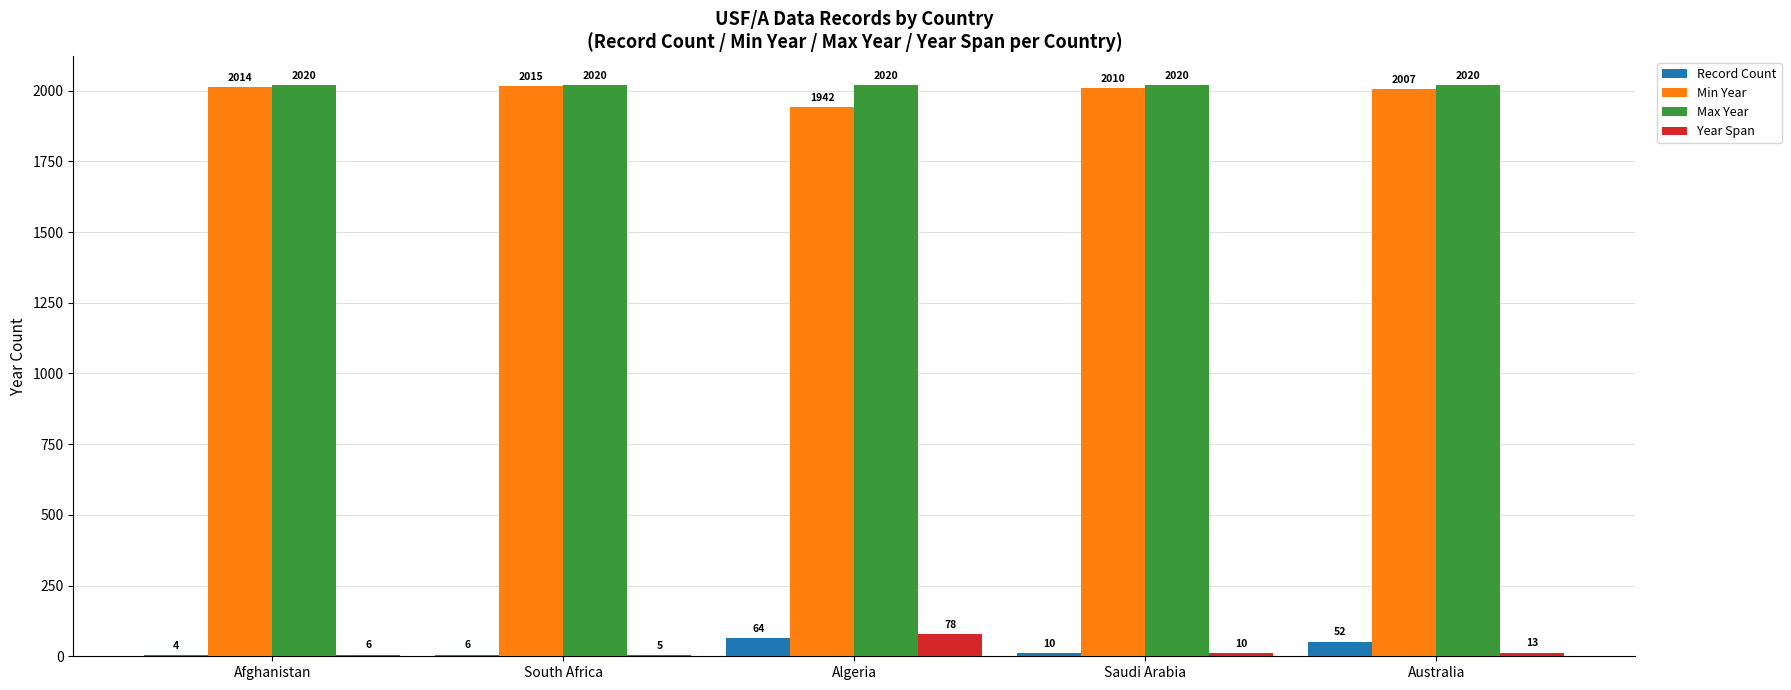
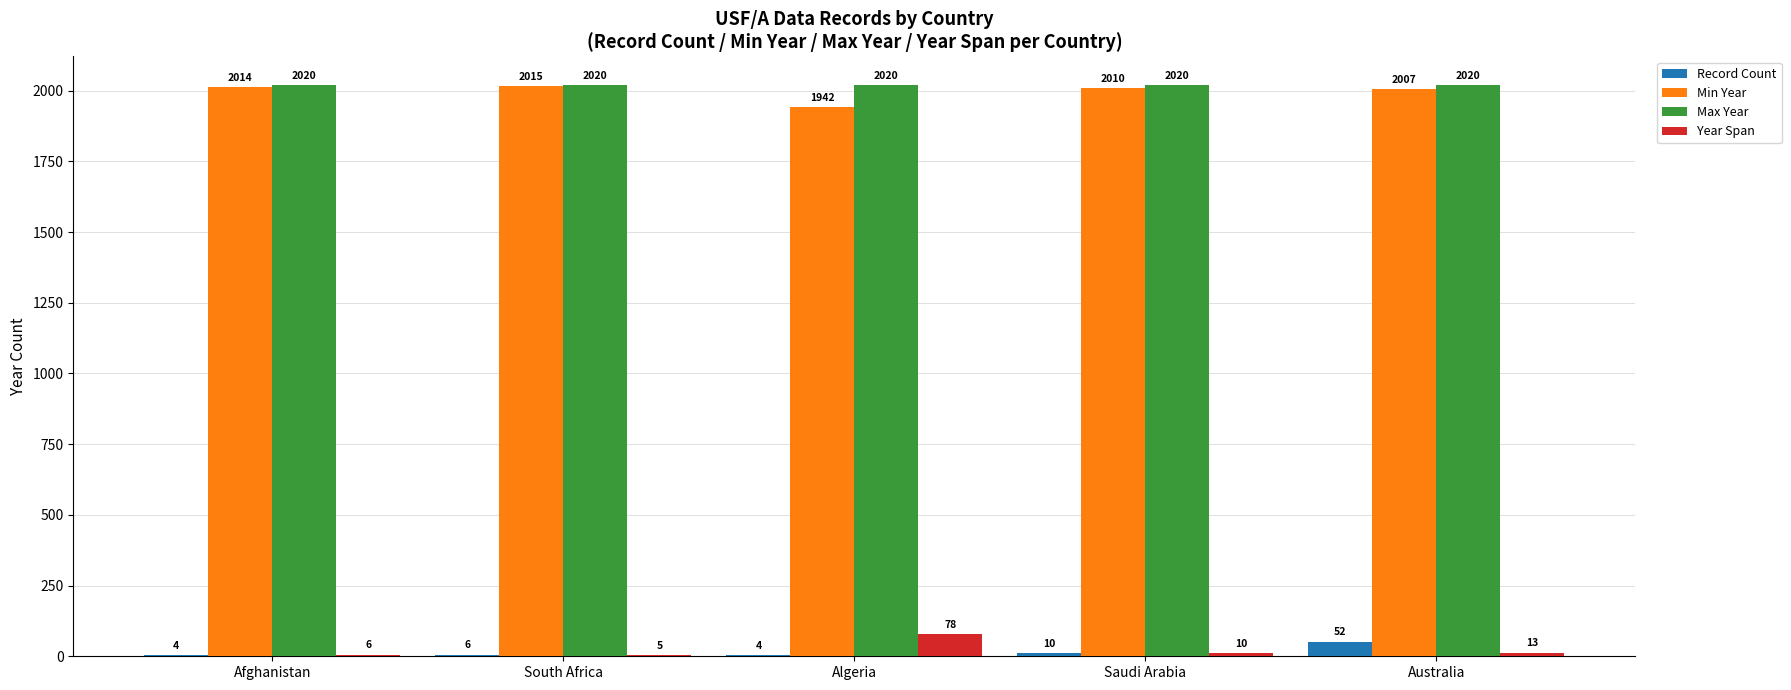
  {
    "Record Count": {
      "Afghanistan": 4,
      "South Africa": 6,
-     "Algeria": 64,
+     "Algeria": 4,
      "Saudi Arabia": 10,
      "Australia": 52
    },
    "Min Year": {
      "Afghanistan": 2014,
      "South Africa": 2015,
      "Algeria": 1942,
      "Saudi Arabia": 2010,
      "Australia": 2007
    },
    "Max Year": {
      "Afghanistan": 2020,
      "South Africa": 2020,
      "Algeria": 2020,
      "Saudi Arabia": 2020,
      "Australia": 2020
    },
    "Year Span": {
      "Afghanistan": 6,
      "South Africa": 5,
      "Algeria": 78,
      "Saudi Arabia": 10,
      "Australia": 13
    }
  }
